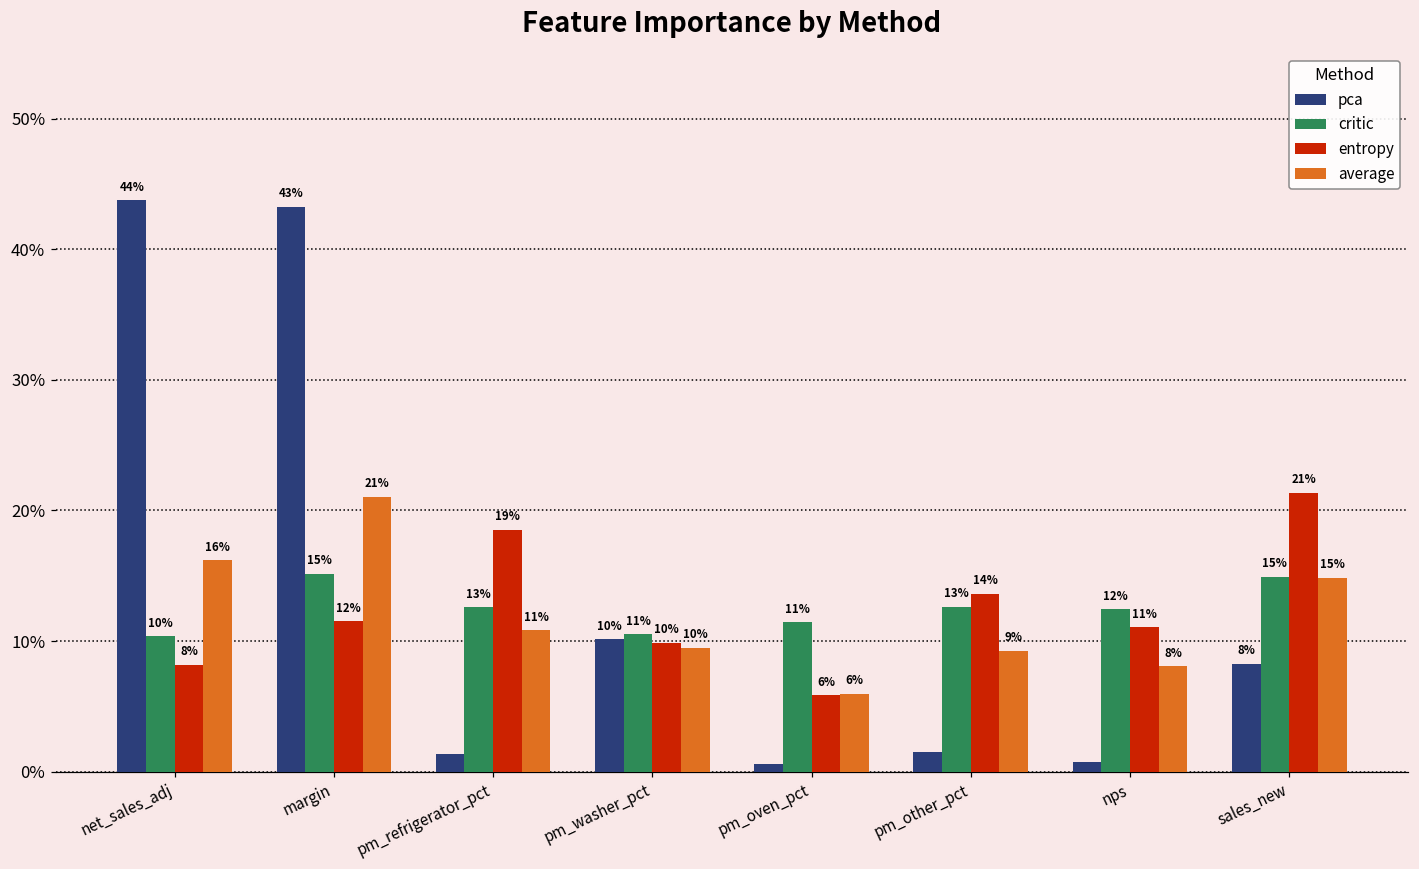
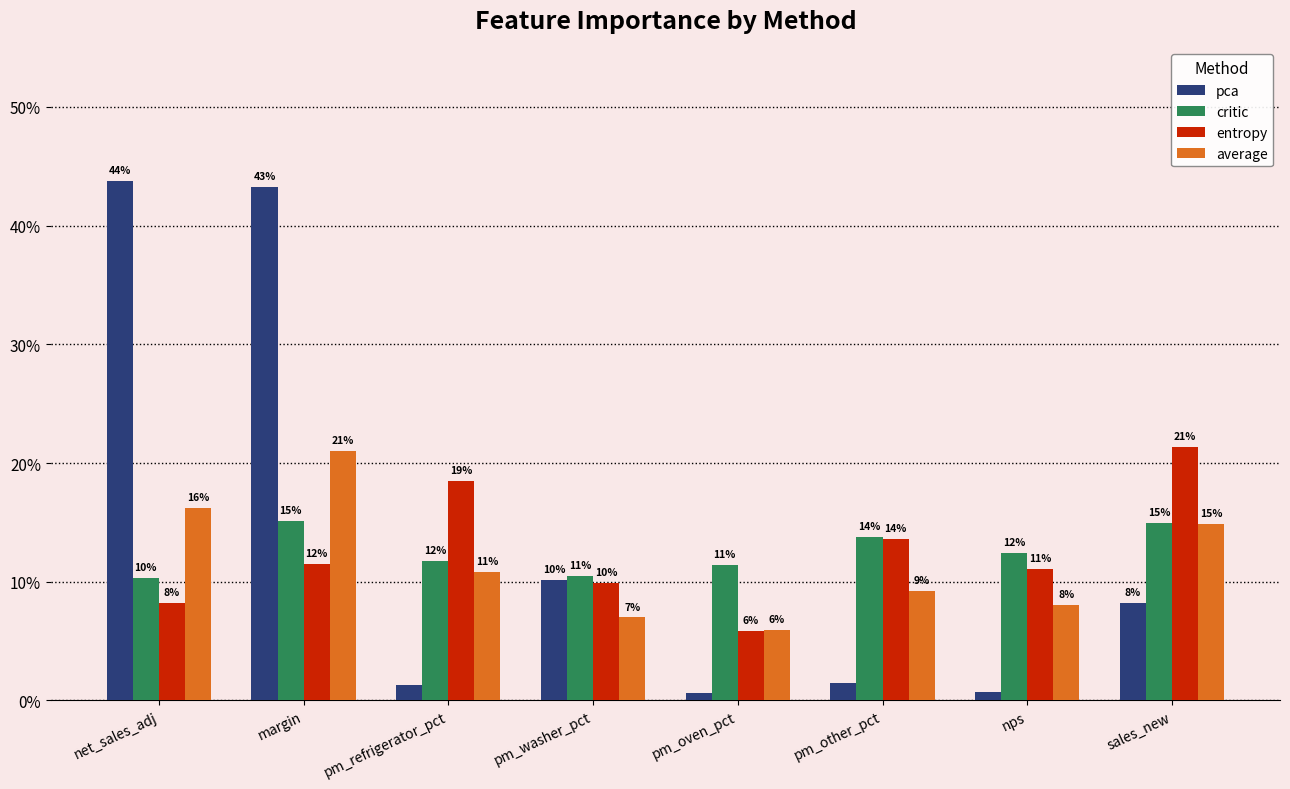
  {
    "pca": {
      "net_sales_adj": "44%",
      "margin": "43%",
      "pm_washer_pct": "10%",
      "sales_new": "8%"
    },
    "critic": {
      "net_sales_adj": "10%",
      "margin": "15%",
-     "pm_refrigerator_pct": "13%",
+     "pm_refrigerator_pct": "12%",
      "pm_washer_pct": "11%",
      "pm_oven_pct": "11%",
-     "pm_other_pct": "13%",
+     "pm_other_pct": "14%",
      "nps": "12%",
      "sales_new": "15%"
    },
    "entropy": {
      "net_sales_adj": "8%",
      "margin": "12%",
      "pm_refrigerator_pct": "19%",
      "pm_washer_pct": "10%",
      "pm_oven_pct": "6%",
      "pm_other_pct": "14%",
      "nps": "11%",
      "sales_new": "21%"
    },
    "average": {
      "net_sales_adj": "16%",
      "margin": "21%",
      "pm_refrigerator_pct": "11%",
-     "pm_washer_pct": "10%",
+     "pm_washer_pct": "7%",
      "pm_oven_pct": "6%",
      "pm_other_pct": "9%",
      "nps": "8%",
      "sales_new": "15%"
    }
  }
